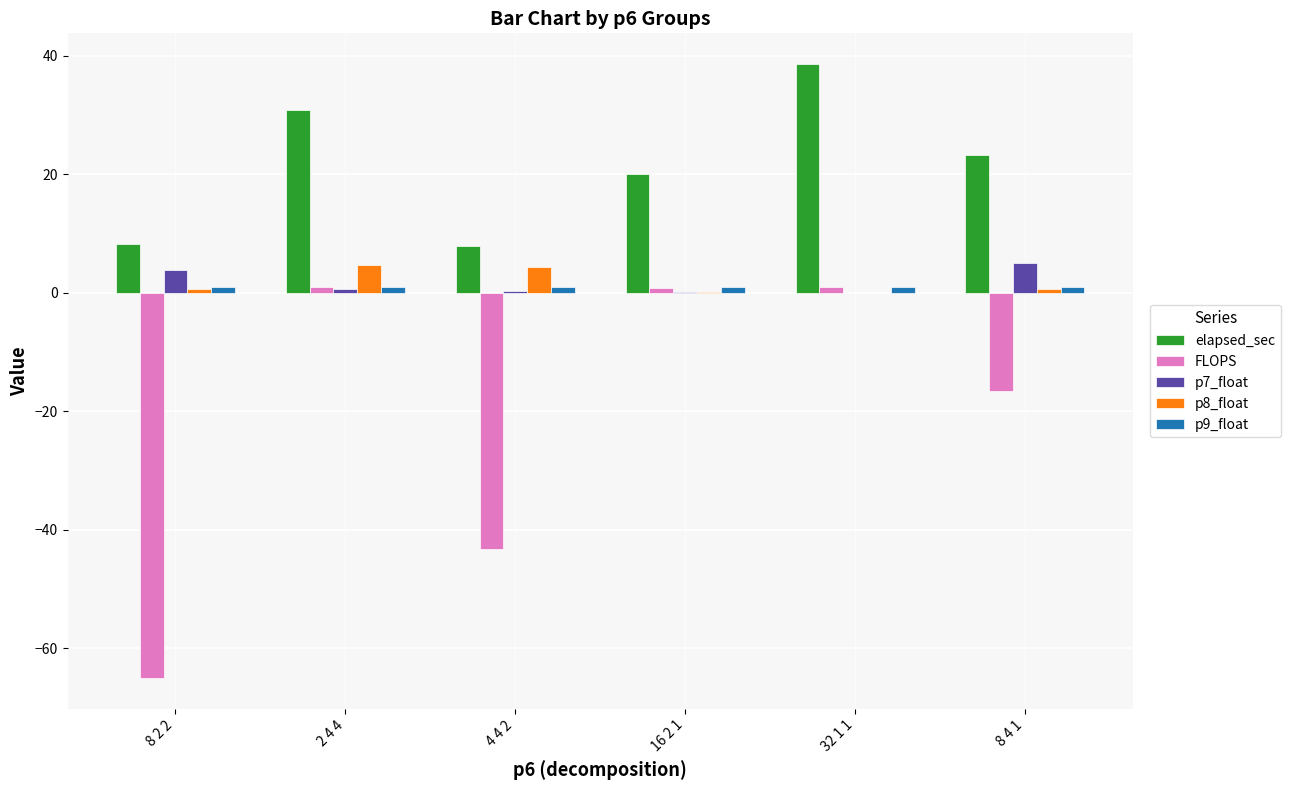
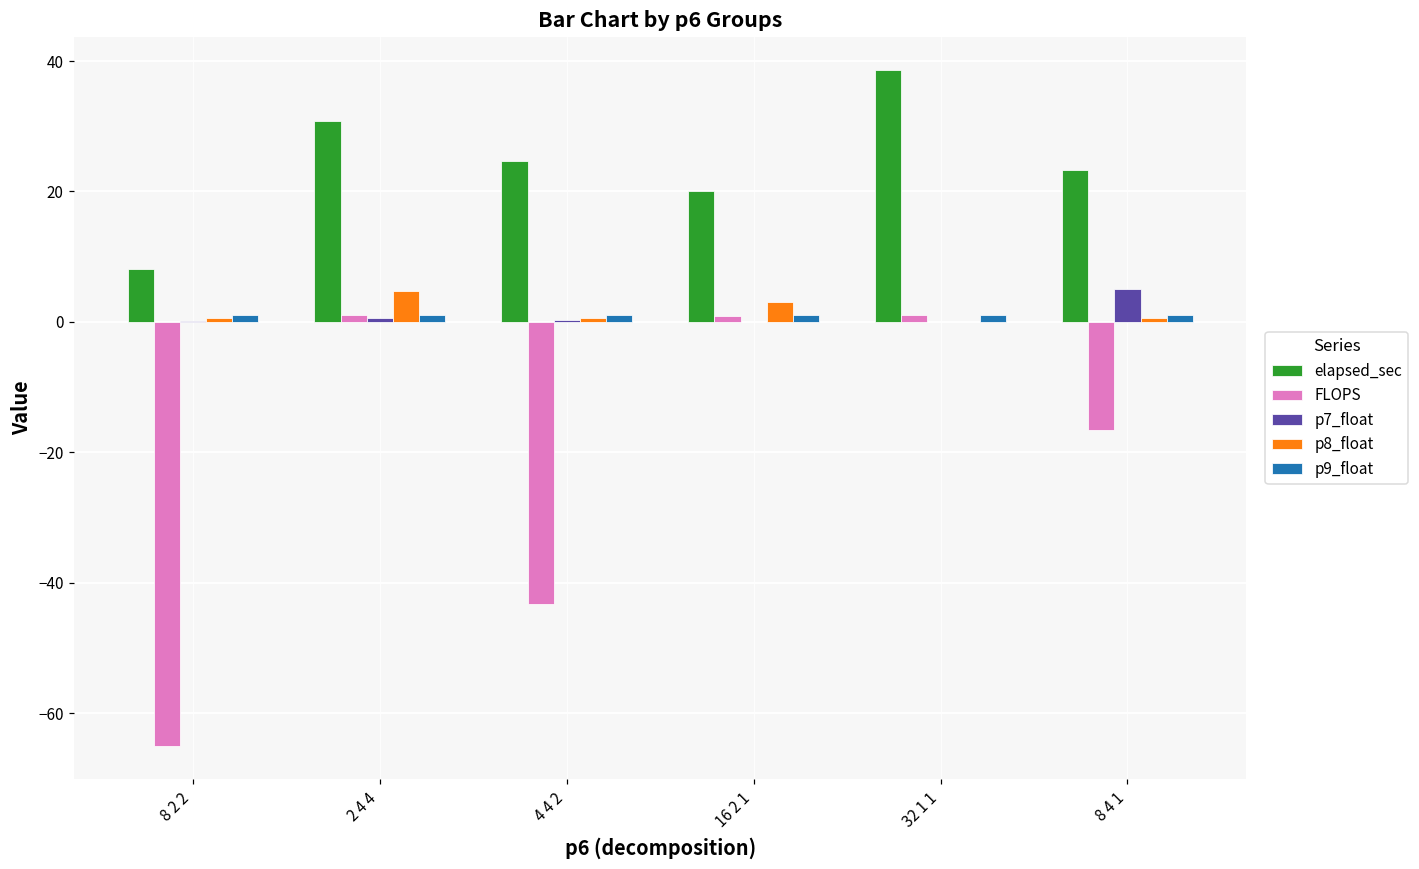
  {
    "elapsed_sec": {
      "8 2 2": 8,
      "2 4 4": 31,
-     "4 4 2": 8,
+     "4 4 2": 25,
      "16 2 1": 20,
      "32 1 1": 39,
      "8 4 1": 23
    },
    "FLOPS": {
      "8 2 2": -65,
      "2 4 4": 1,
      "4 4 2": -43,
      "16 2 1": 1,
      "32 1 1": 1,
      "8 4 1": -17
    },
    "p7_float": {
-     "8 2 2": 4,
+     "8 2 2": 0,
      "2 4 4": 1,
      "32 1 1": 0,
      "8 4 1": 5
    },
    "p8_float": {
      "8 2 2": 1,
      "2 4 4": 5,
-     "4 4 2": 4,
-     "16 2 1": 0,
+     "4 4 2": 1,
+     "16 2 1": 3,
      "32 1 1": 0,
      "8 4 1": 1
    },
    "p9_float": {
      "8 2 2": 1,
      "2 4 4": 1,
      "4 4 2": 1,
      "16 2 1": 1,
      "32 1 1": 1,
      "8 4 1": 1
    }
  }
